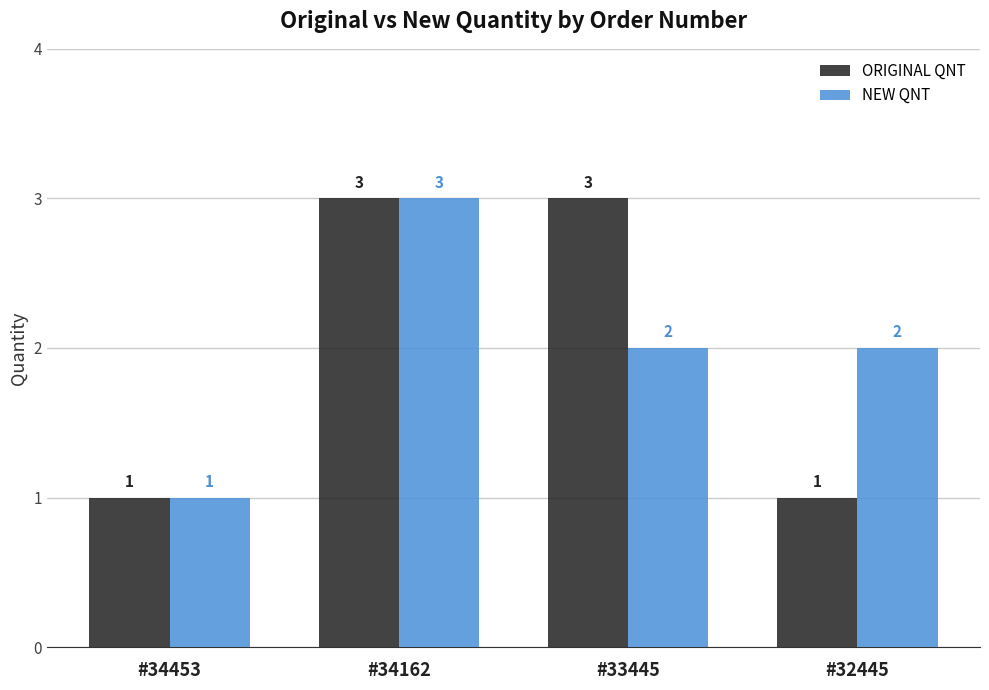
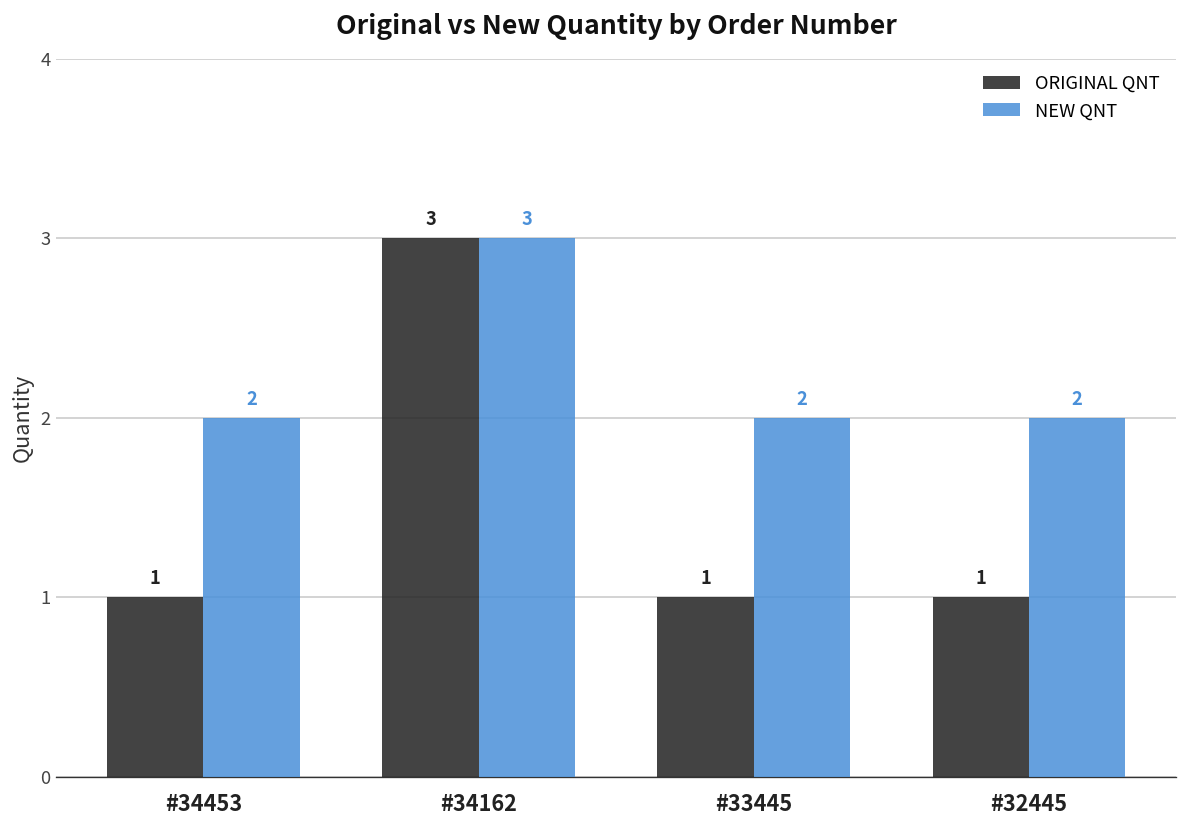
  {
    "ORIGINAL QNT": {
      "#34453": 1,
      "#34162": 3,
-     "#33445": 3,
+     "#33445": 1,
      "#32445": 1
    },
    "NEW QNT": {
-     "#34453": 1,
+     "#34453": 2,
      "#34162": 3,
      "#33445": 2,
      "#32445": 2
    }
  }
